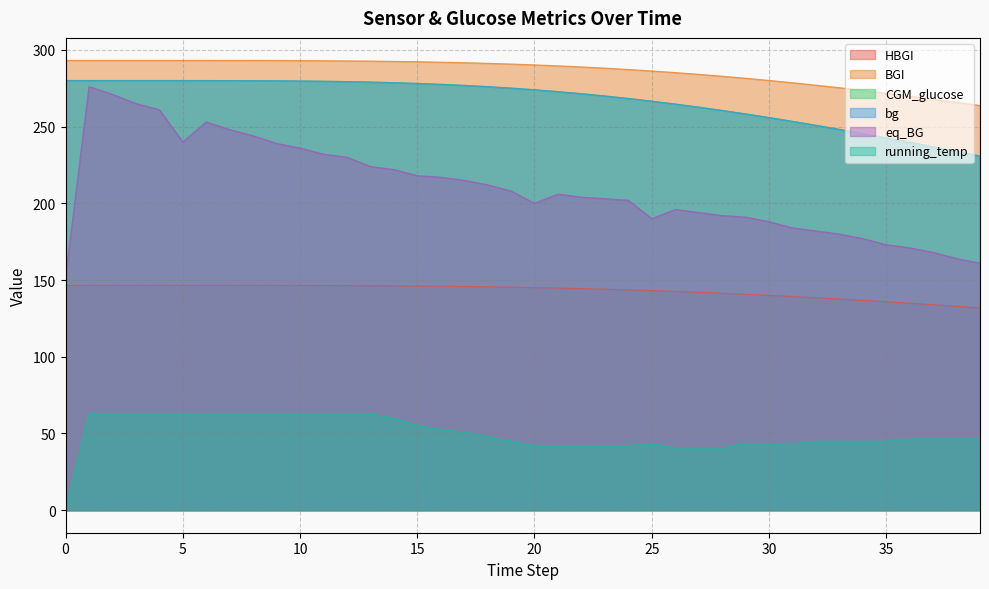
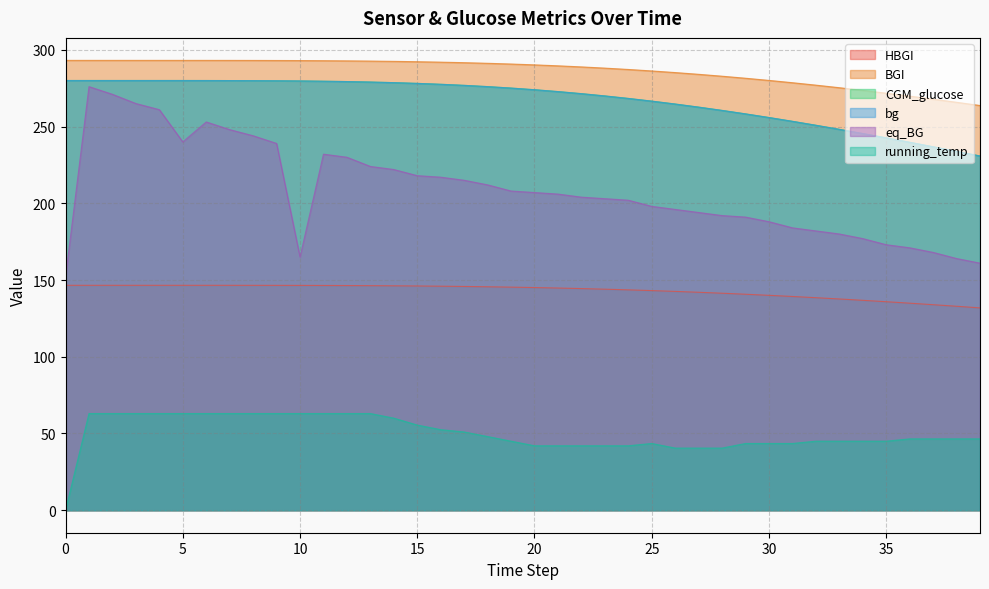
  {
    "eq_BG": {
      "0": 152,
      "5": 240,
-     "10": 236,
+     "10": 165,
      "15": 218,
-     "20": 200,
-     "25": 190,
+     "20": 207,
+     "25": 198,
      "30": 188,
      "35": 173
    }
  }
